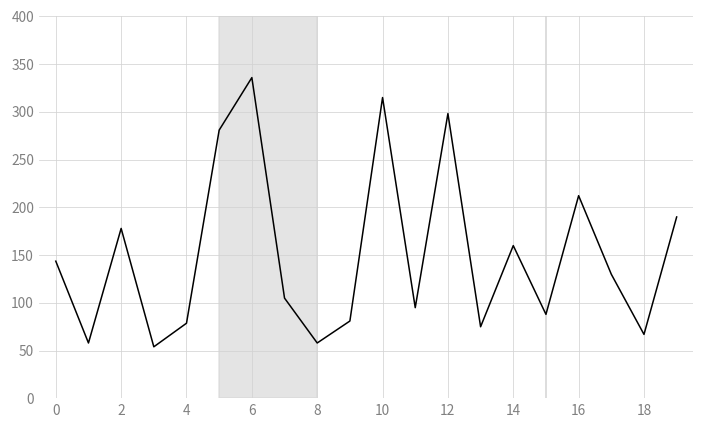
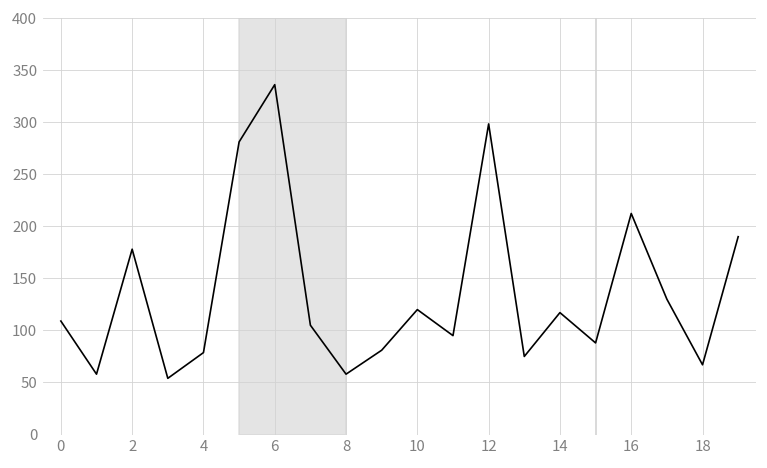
  {
-   "0": 140,
+   "0": 110,
    "2": 180,
    "4": 80,
-   "10": 320,
+   "10": 120,
    "12": 300,
-   "14": 160,
+   "14": 120,
    "16": 210,
    "18": 70
  }
